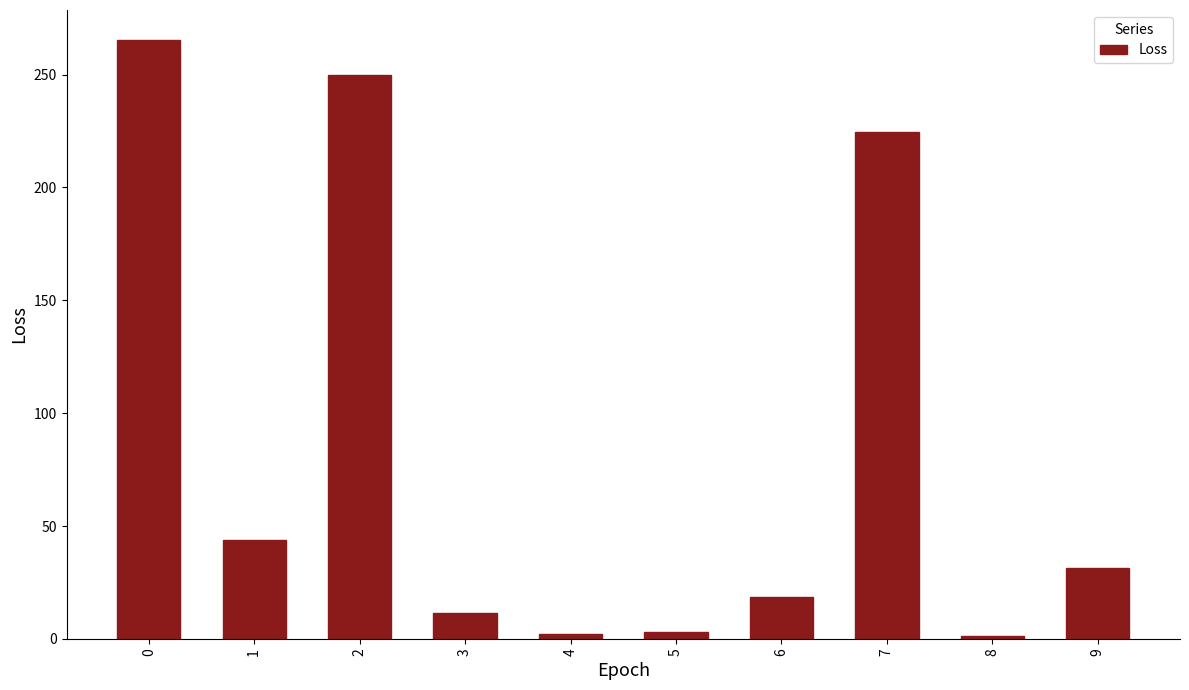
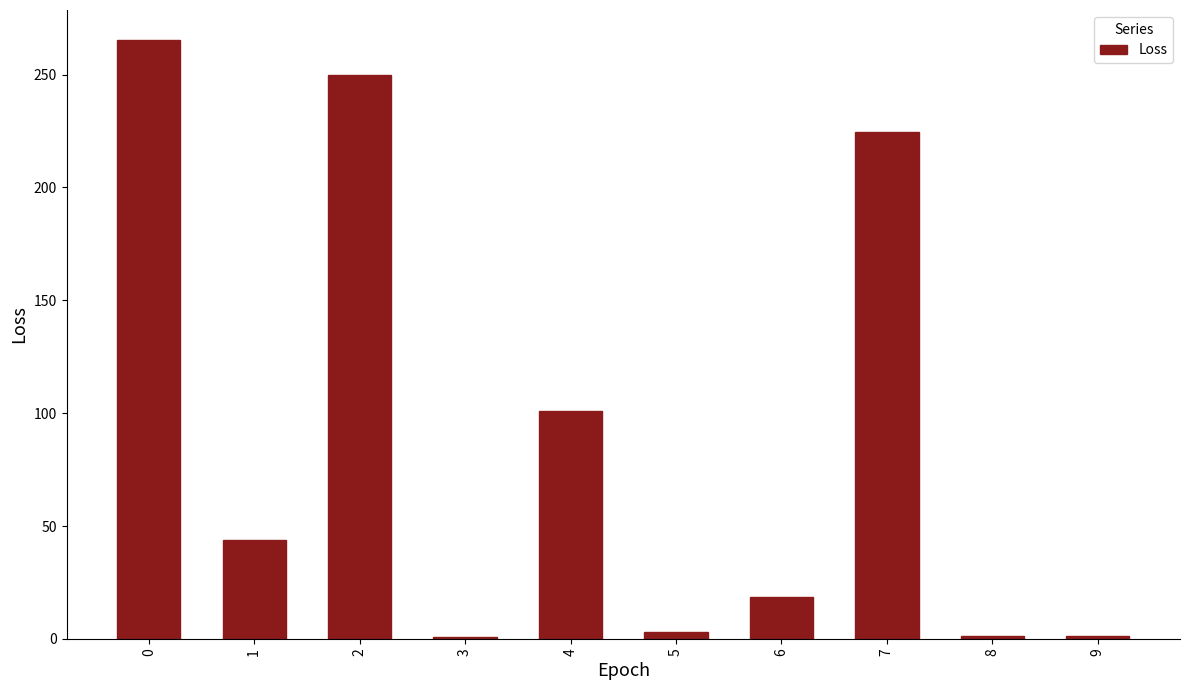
  {
    "0": 265,
    "1": 44,
    "2": 250,
-   "3": 11,
-   "4": 2,
+   "3": 1,
+   "4": 101,
    "5": 3,
    "6": 18,
    "7": 224,
    "8": 1,
-   "9": 31
+   "9": 1
  }
